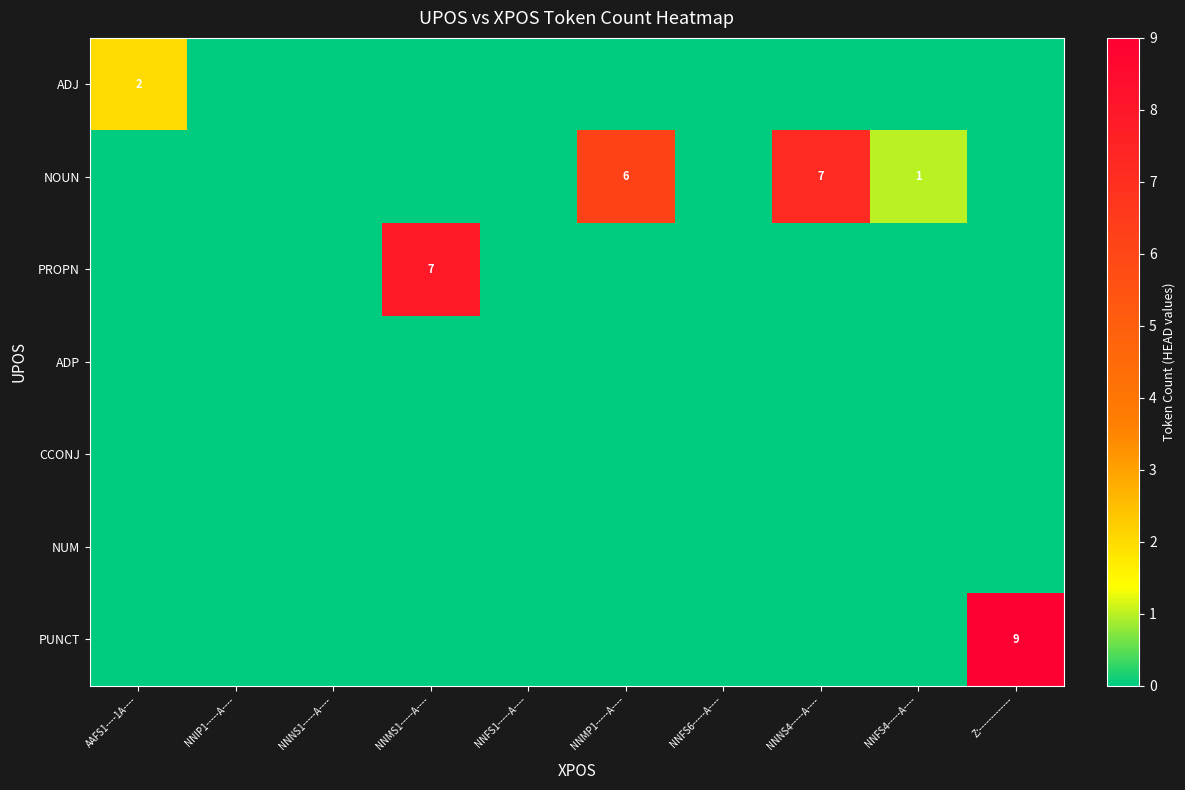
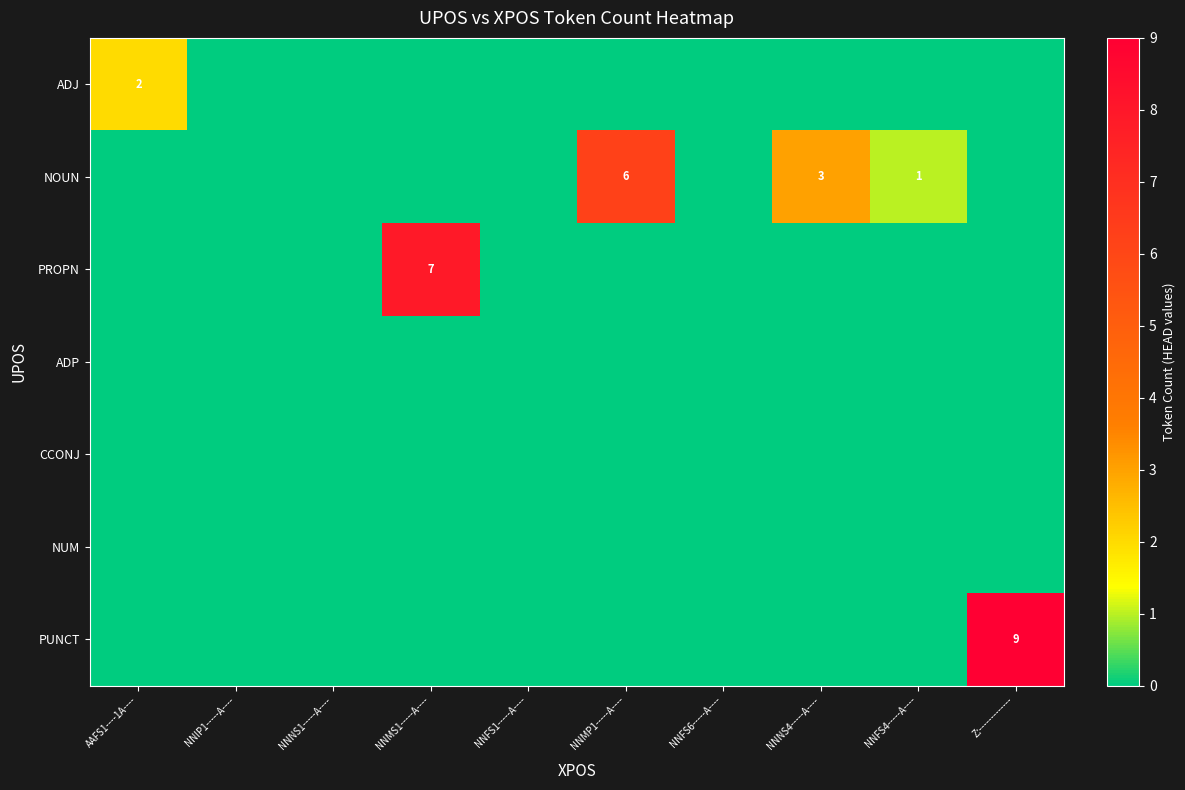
  {
    "ADJ": {
      "AAFS1----1A----": 2
    },
    "NOUN": {
      "NNMP1-----A----": 6,
-     "NNNS4-----A----": 7,
+     "NNNS4-----A----": 3,
      "NNFS4-----A----": 1
    },
    "PROPN": {
      "NNMS1-----A----": 7
    },
    "PUNCT": {
      "Z:-------------": 9
    }
  }
